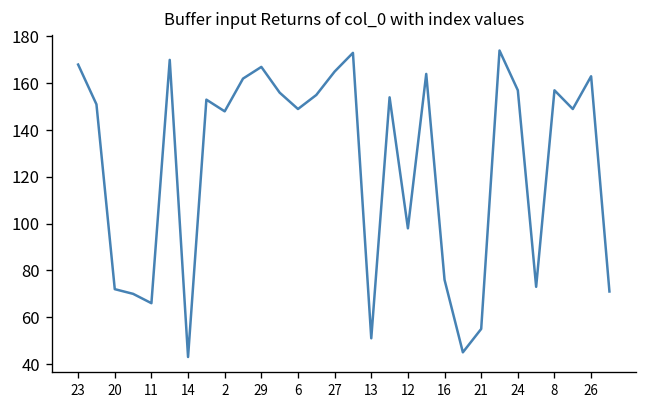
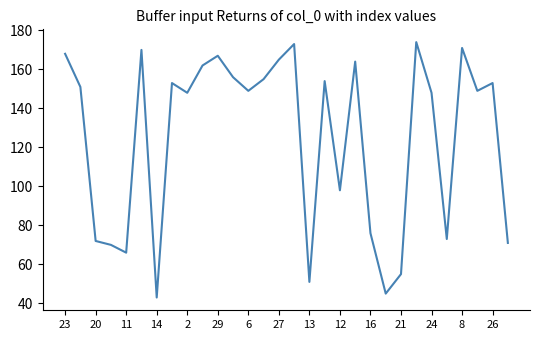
  {
    "20": 72,
    "14": 43,
    "2": 148,
    "6": 149,
    "12": 98,
    "16": 76,
-   "24": 157,
-   "8": 157,
-   "26": 163
+   "24": 148,
+   "8": 171,
+   "26": 153
  }
